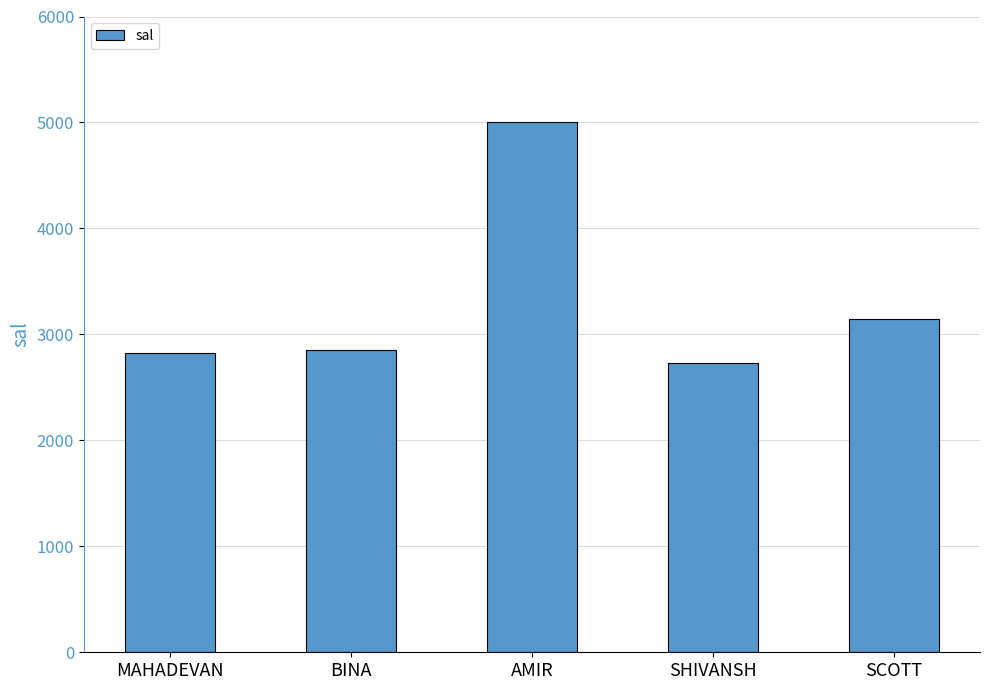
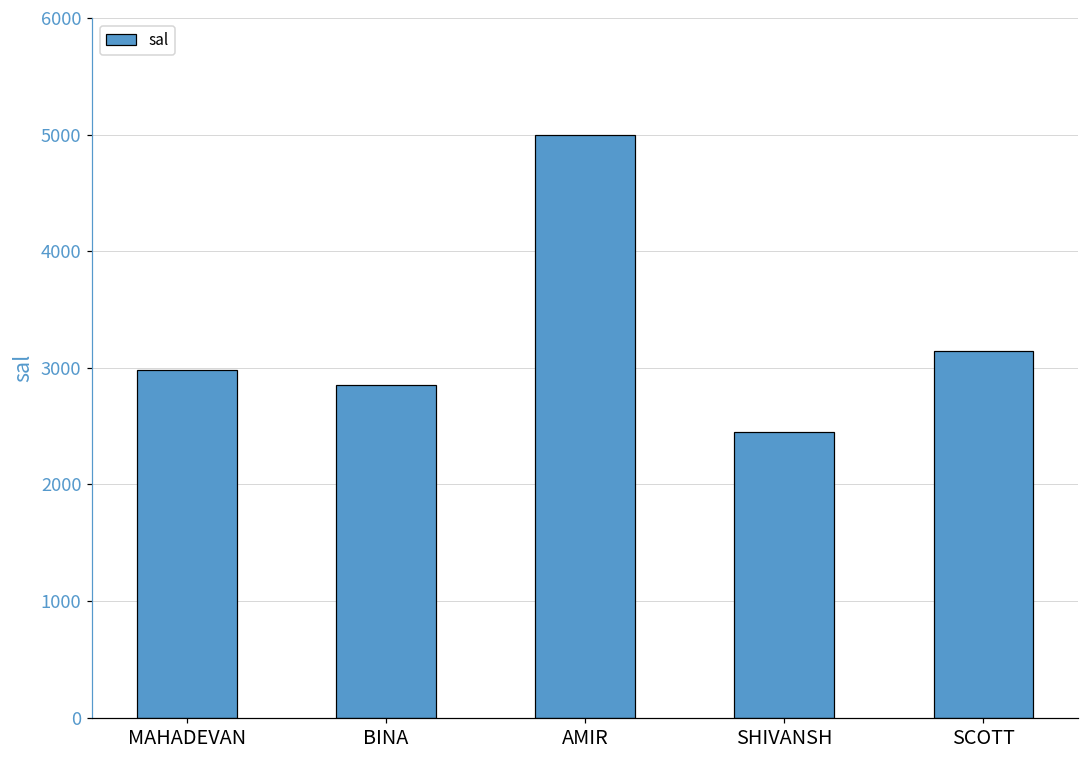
  {
-   "MAHADEVAN": 2830,
+   "MAHADEVAN": 2990,
    "ΒΙΝΑ": 2850,
    "AMIR": 5000,
-   "SHIVANSH": 2730,
+   "SHIVANSH": 2450,
    "SCOTT": 3140
  }
